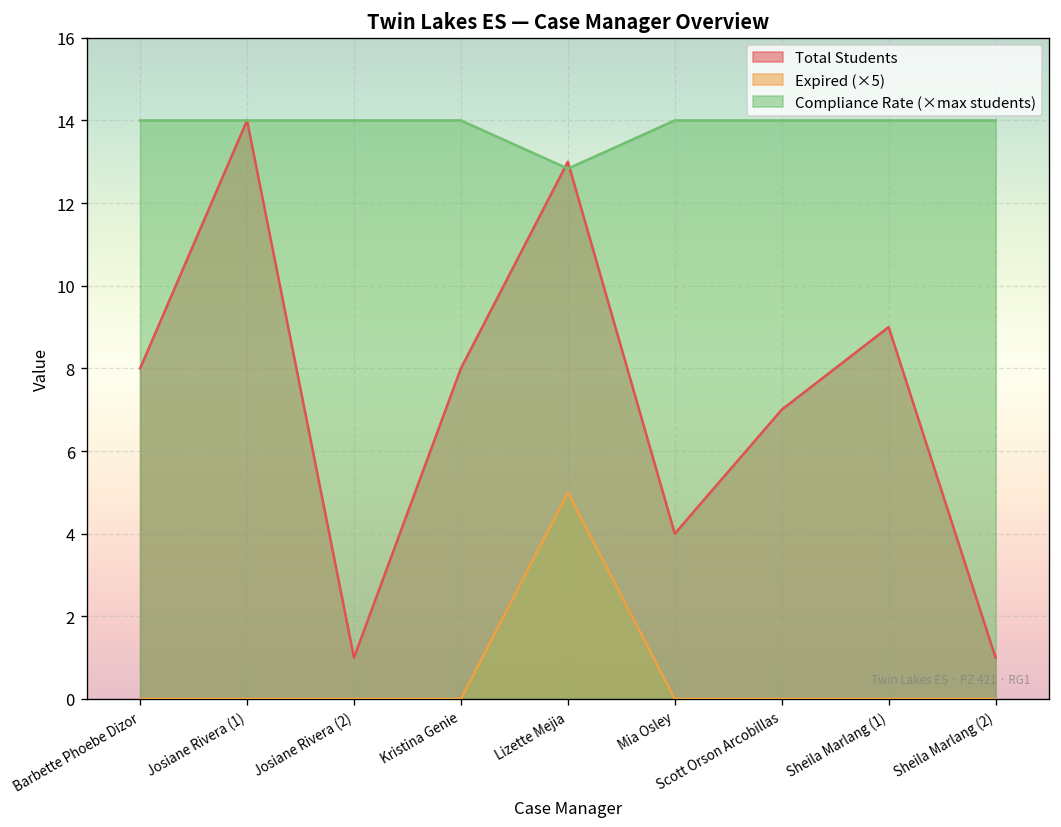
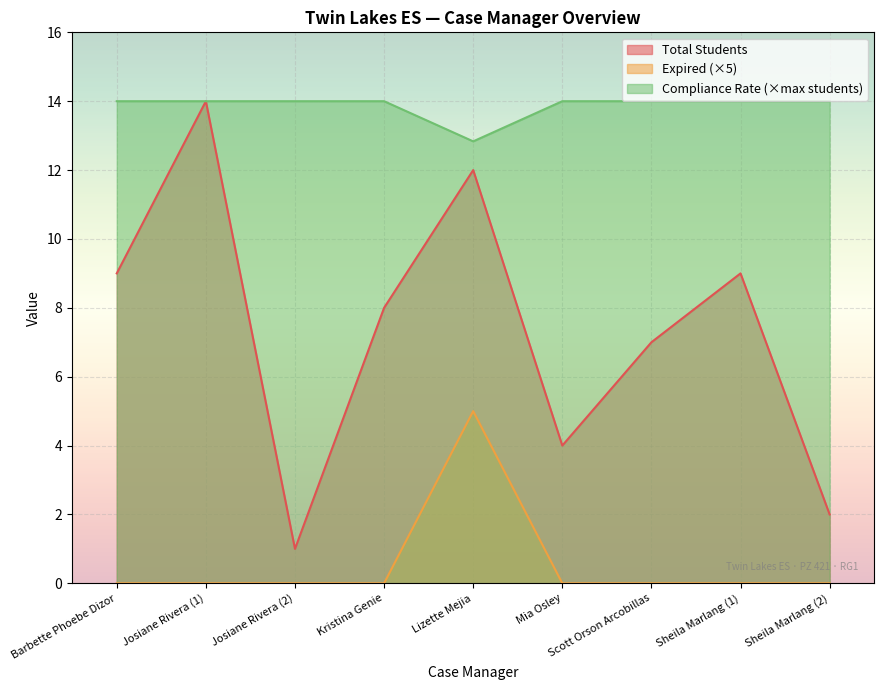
  {
    "Total Students": {
-     "Barbette Phoebe Dizor": 8,
+     "Barbette Phoebe Dizor": 9,
      "Josiane Rivera (2)": 1,
      "Kristina Genie": 8,
-     "Lizette Mejia": 13,
+     "Lizette Mejia": 12,
      "Mia Osley": 4,
      "Scott Orson Arcobillas": 7,
      "Sheila Marlang (1)": 9,
-     "Sheila Marlang (2)": 1
+     "Sheila Marlang (2)": 2
    },
    "Expired (×5)": {
      "Barbette Phoebe Dizor": 0,
      "Josiane Rivera (1)": 0,
      "Josiane Rivera (2)": 0,
      "Kristina Genie": 0,
      "Lizette Mejia": 5,
      "Mia Osley": 0,
      "Scott Orson Arcobillas": 0,
      "Sheila Marlang (1)": 0,
      "Sheila Marlang (2)": 0
    },
    "Compliance Rate (×max students)": {
      "Barbette Phoebe Dizor": 14,
      "Josiane Rivera (2)": 14,
      "Kristina Genie": 14,
      "Lizette Mejia": 12.8,
      "Mia Osley": 14,
      "Scott Orson Arcobillas": 14,
      "Sheila Marlang (1)": 14,
      "Sheila Marlang (2)": 14
    }
  }
